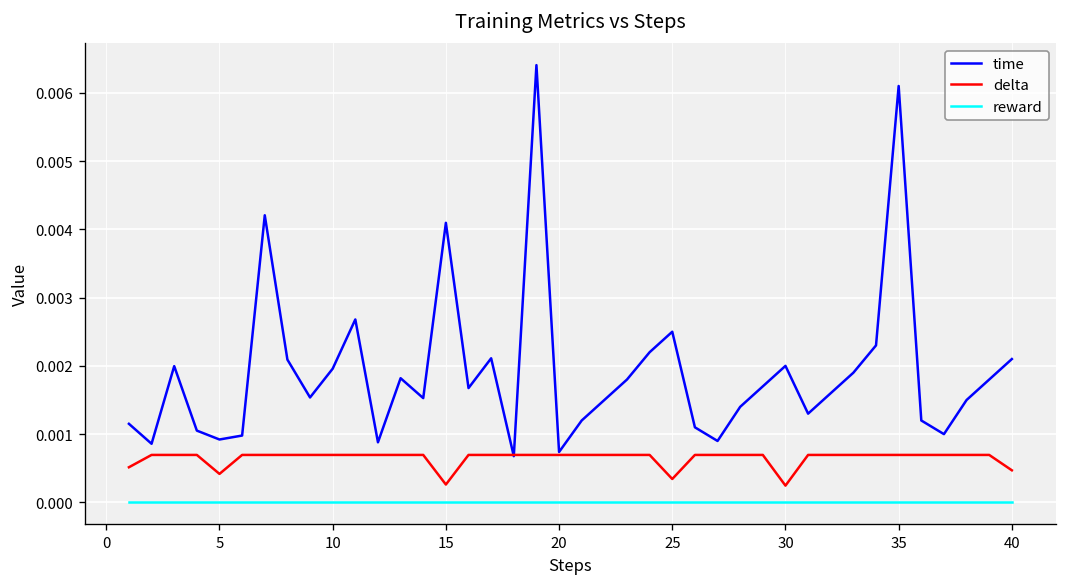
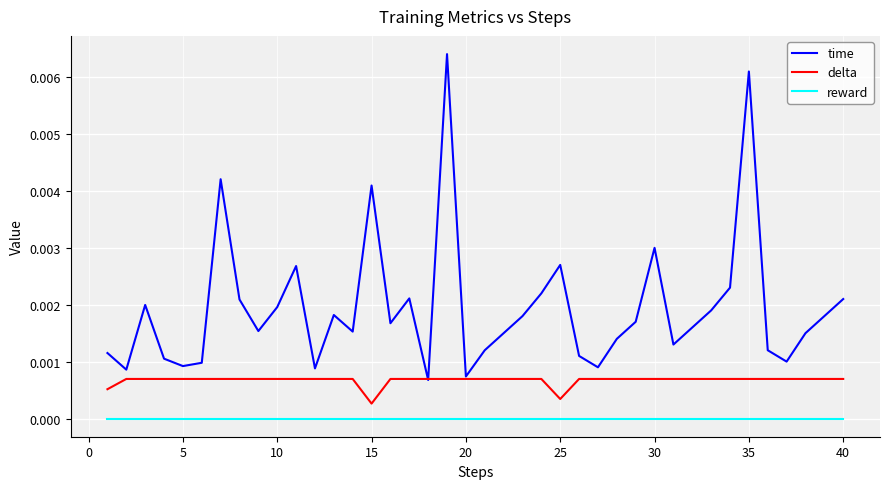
  {
    "time": {
      "5": 0.0009,
      "10": 0.0020,
      "15": 0.0041,
-     "25": 0.0025,
-     "30": 0.002,
+     "25": 0.0027,
+     "30": 0.003,
      "35": 0.0061,
      "40": 0.0021
    },
    "delta": {
-     "5": 0.0004,
+     "5": 0.0007,
      "10": 0.0007,
      "15": 0.0003,
      "25": 0.0003,
-     "30": 0.0002,
+     "30": 0.0007,
      "35": 0.0007,
-     "40": 0.0005
+     "40": 0.0007
    },
    "reward": {
      "5": 0.0000,
      "10": 0.0000,
      "15": 0.0000,
      "20": 0.0000,
      "25": 0.0000,
      "30": 0.0000,
      "35": 0.0000,
      "40": 0.0000
    }
  }
